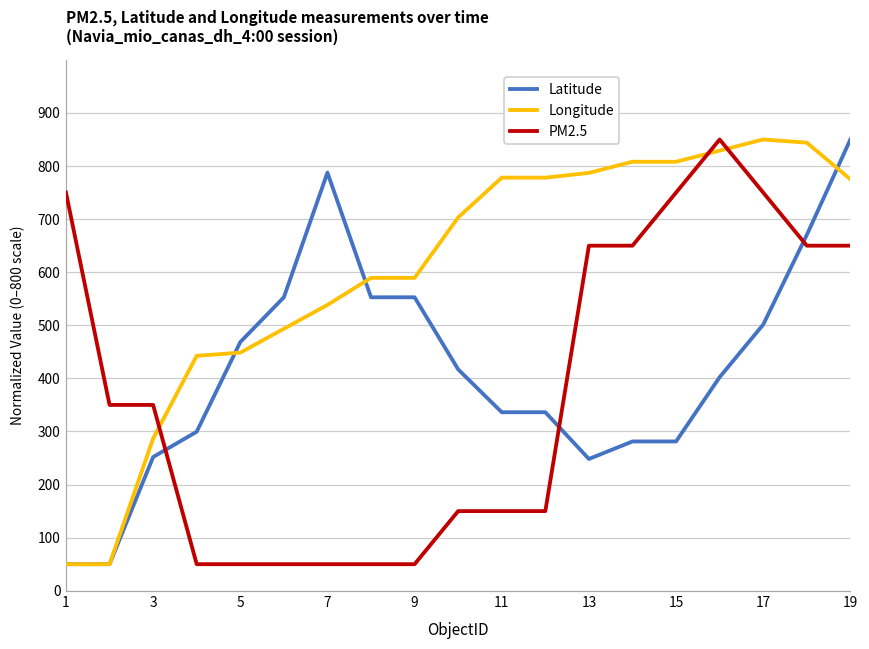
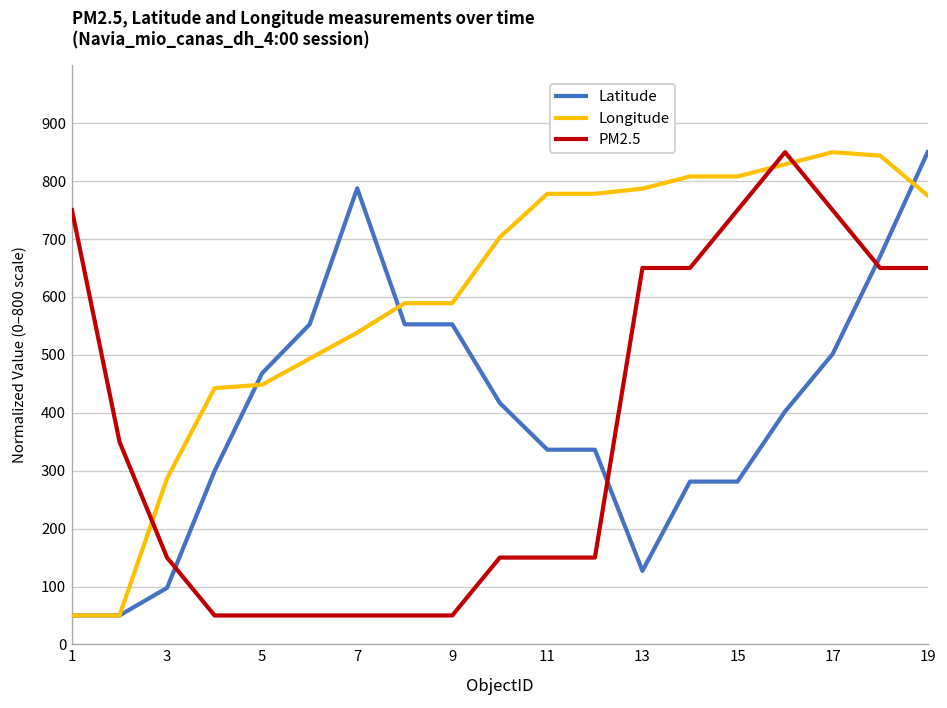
  {
    "Latitude": {
-     "3": 250,
+     "3": 100,
      "5": 470,
      "7": 790,
      "9": 550,
      "11": 340,
-     "13": 250,
+     "13": 130,
      "15": 280,
      "17": 500,
      "19": 850
    },
    "Longitude": {
      "3": 290,
      "5": 450,
      "7": 540,
      "9": 590,
      "11": 780,
      "13": 790,
      "15": 810,
      "17": 850,
      "19": 780
    },
    "PM2.5": {
      "1": 750,
-     "3": 350,
+     "3": 150,
      "5": 50,
      "7": 50,
      "9": 50,
      "11": 150,
      "13": 650,
      "15": 750,
      "17": 750,
      "19": 650
    }
  }
